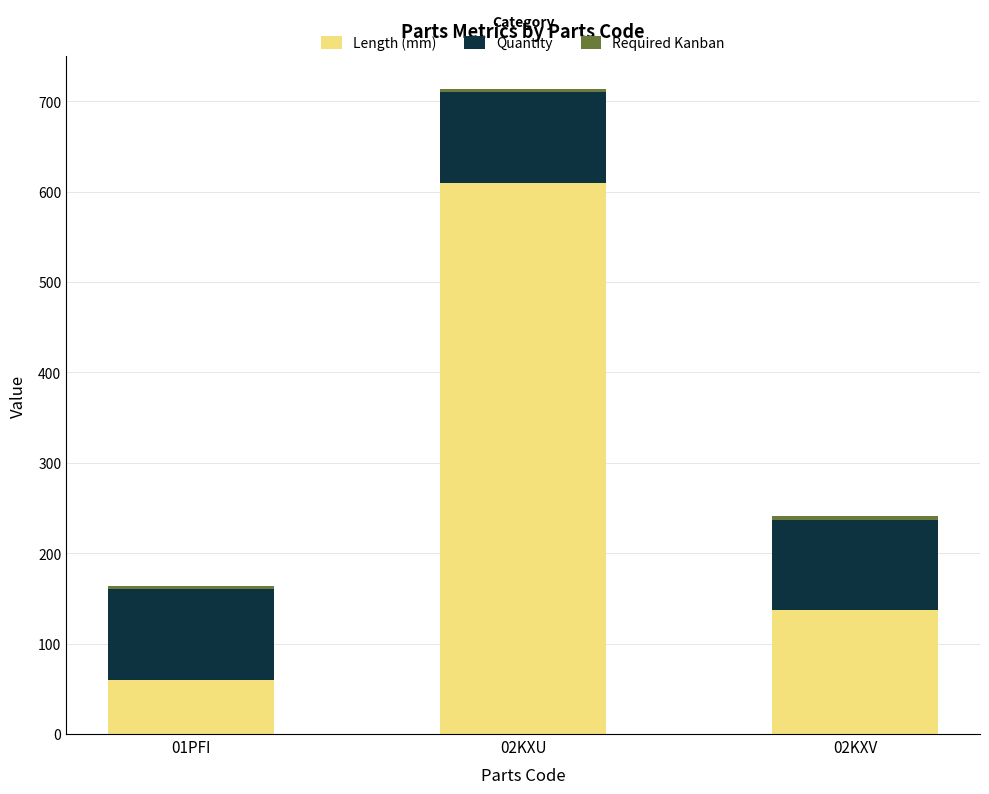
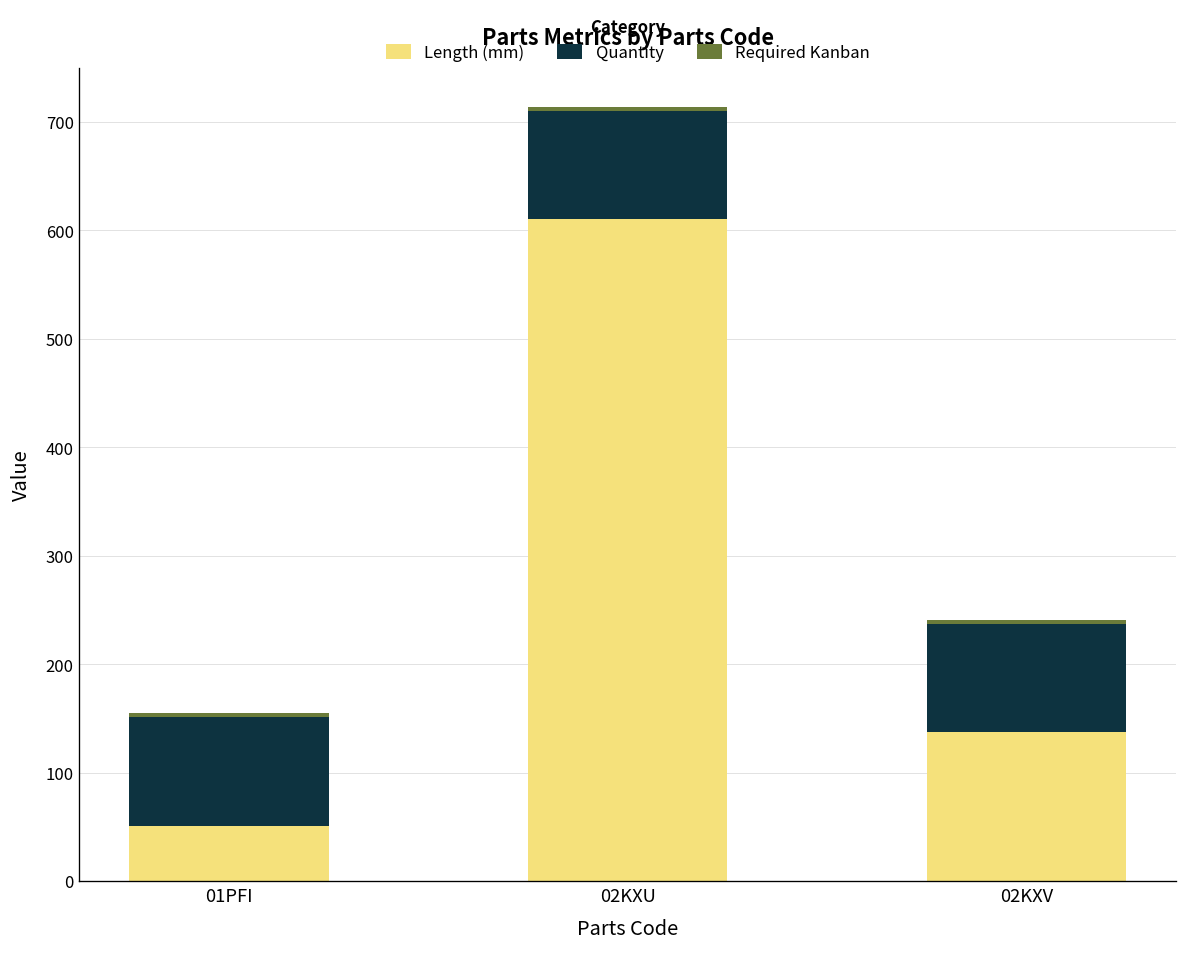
  {
    "Length (mm)": {
-     "01PFI": 60,
+     "01PFI": 50,
      "02KXU": 610,
      "02KXV": 140
    },
    "Quantity": {
      "01PFI": 100,
      "02KXU": 100,
      "02KXV": 100
    },
    "Required Kanban": {
      "01PFI": 0,
      "02KXU": 0,
      "02KXV": 0
    }
  }
